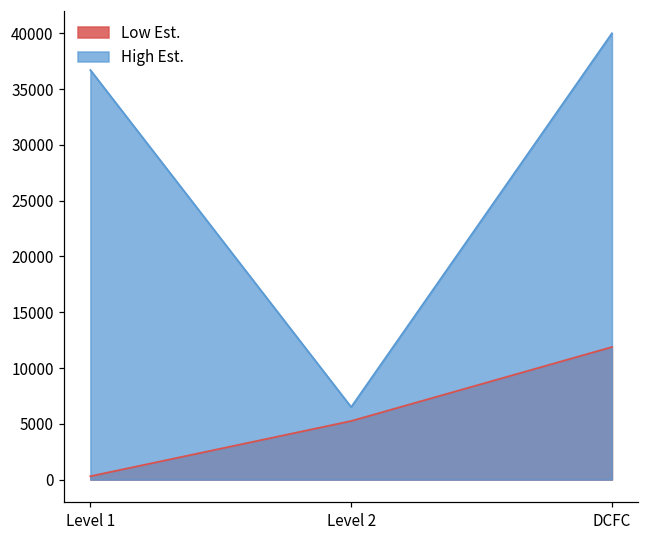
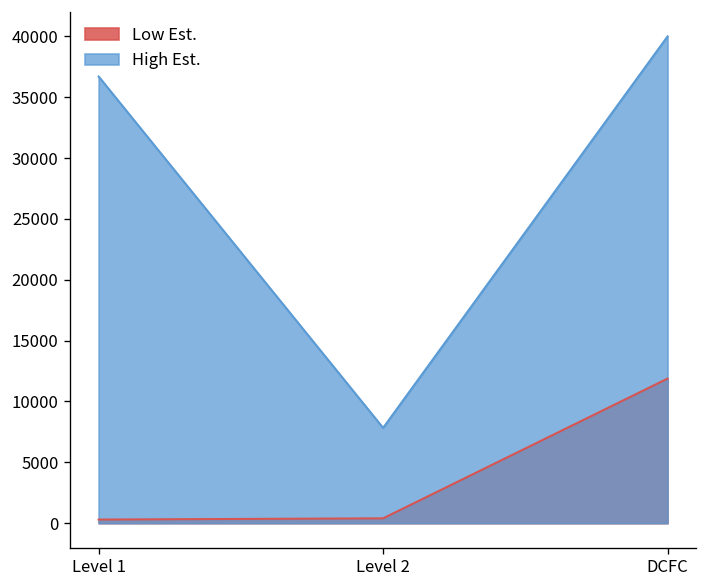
  {
    "Low Est.": {
      "Level 1": 300,
-     "Level 2": 5300,
+     "Level 2": 400,
      "DCFC": 11900
    },
    "High Est.": {
      "Level 1": 36700,
-     "Level 2": 6500,
+     "Level 2": 7800,
      "DCFC": 40000
    }
  }
